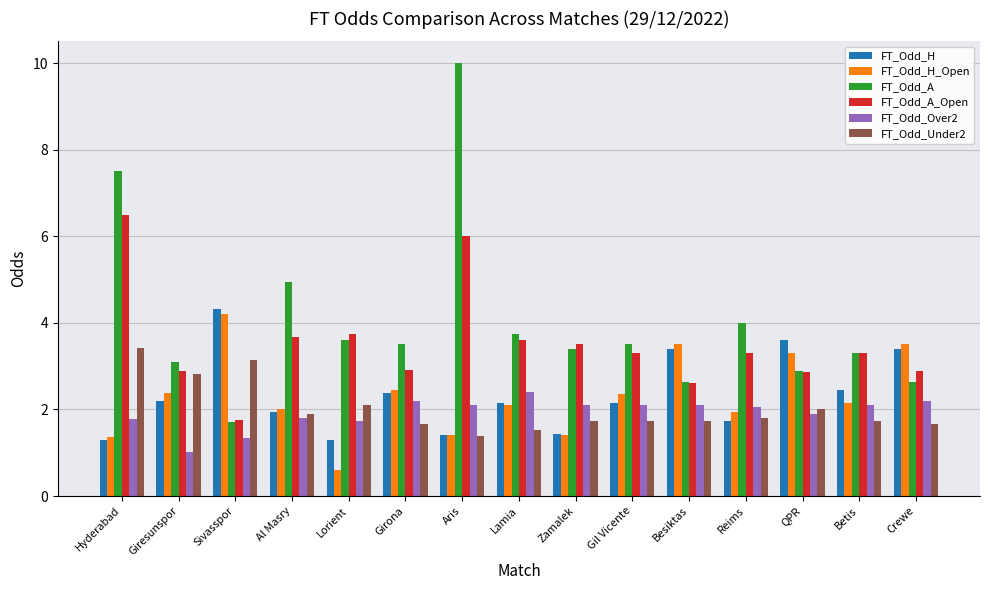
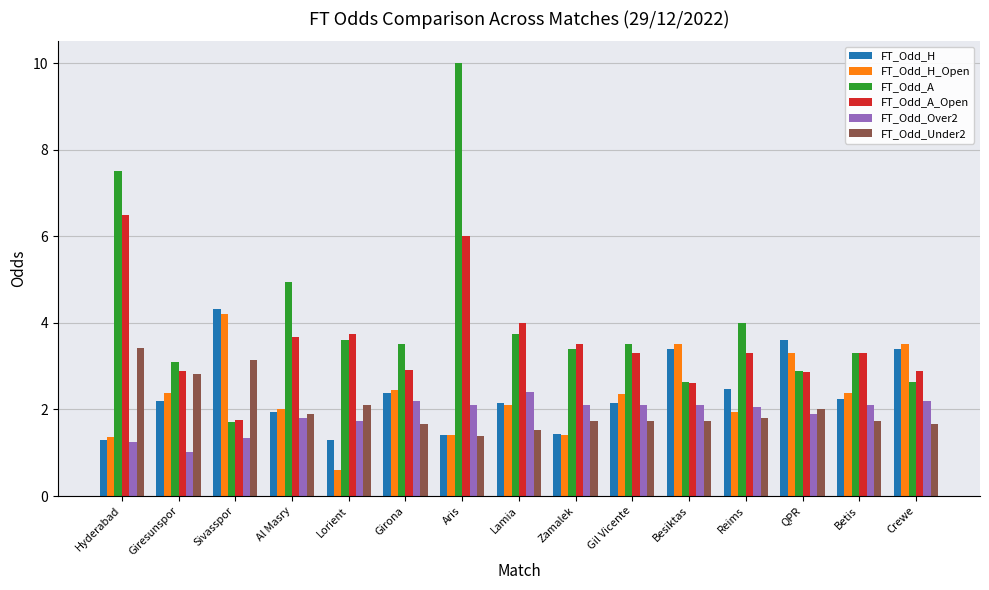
  {
    "FT_Odd_H": {
      "Hyderabad": 1.3,
      "Giresunspor": 2.2,
      "Sivasspor": 4.3,
      "Al Masry": 2.0,
      "Lorient": 1.3,
      "Girona": 2.4,
      "Aris": 1.4,
      "Lamia": 2.2,
      "Zamalek": 1.4,
      "Gil Vicente": 2.2,
      "Besiktas": 3.4,
-     "Reims": 1.7,
+     "Reims": 2.5,
      "QPR": 3.6,
-     "Betis": 2.4,
+     "Betis": 2.3,
      "Crewe": 3.4
    },
    "FT_Odd_H_Open": {
      "Hyderabad": 1.4,
      "Giresunspor": 2.4,
      "Sivasspor": 4.2,
      "Al Masry": 2.0,
      "Lorient": 0.6,
      "Girona": 2.5,
      "Aris": 1.4,
      "Lamia": 2.1,
      "Zamalek": 1.4,
      "Gil Vicente": 2.4,
      "Besiktas": 3.5,
      "Reims": 2.0,
      "QPR": 3.3,
-     "Betis": 2.2,
+     "Betis": 2.4,
      "Crewe": 3.5
    },
    "FT_Odd_A": {
      "Hyderabad": 7.5,
      "Giresunspor": 3.1,
      "Sivasspor": 1.7,
      "Al Masry": 4.9,
      "Lorient": 3.6,
      "Girona": 3.5,
      "Aris": 10.0,
      "Lamia": 3.8,
      "Zamalek": 3.4,
      "Gil Vicente": 3.5,
      "Besiktas": 2.6,
      "Reims": 4.0,
      "QPR": 2.9,
      "Betis": 3.3,
      "Crewe": 2.6
    },
    "FT_Odd_A_Open": {
      "Hyderabad": 6.5,
      "Giresunspor": 2.9,
      "Sivasspor": 1.8,
      "Al Masry": 3.7,
      "Lorient": 3.8,
      "Girona": 2.9,
      "Aris": 6.0,
-     "Lamia": 3.6,
+     "Lamia": 4.0,
      "Zamalek": 3.5,
      "Gil Vicente": 3.3,
      "Besiktas": 2.6,
      "Reims": 3.3,
      "QPR": 2.9,
      "Betis": 3.3,
      "Crewe": 2.9
    },
    "FT_Odd_Over2": {
-     "Hyderabad": 1.8,
+     "Hyderabad": 1.3,
      "Giresunspor": 1.0,
      "Sivasspor": 1.3,
      "Al Masry": 1.8,
      "Lorient": 1.7,
      "Girona": 2.2,
      "Aris": 2.1,
      "Lamia": 2.4,
      "Zamalek": 2.1,
      "Gil Vicente": 2.1,
      "Besiktas": 2.1,
      "Reims": 2.1,
      "QPR": 1.9,
      "Betis": 2.1,
      "Crewe": 2.2
    },
    "FT_Odd_Under2": {
      "Hyderabad": 3.4,
      "Giresunspor": 2.8,
      "Sivasspor": 3.1,
      "Al Masry": 1.9,
      "Lorient": 2.1,
      "Girona": 1.7,
      "Aris": 1.4,
      "Lamia": 1.5,
      "Zamalek": 1.7,
      "Gil Vicente": 1.7,
      "Besiktas": 1.7,
      "Reims": 1.8,
      "QPR": 2.0,
      "Betis": 1.7,
      "Crewe": 1.7
    }
  }
